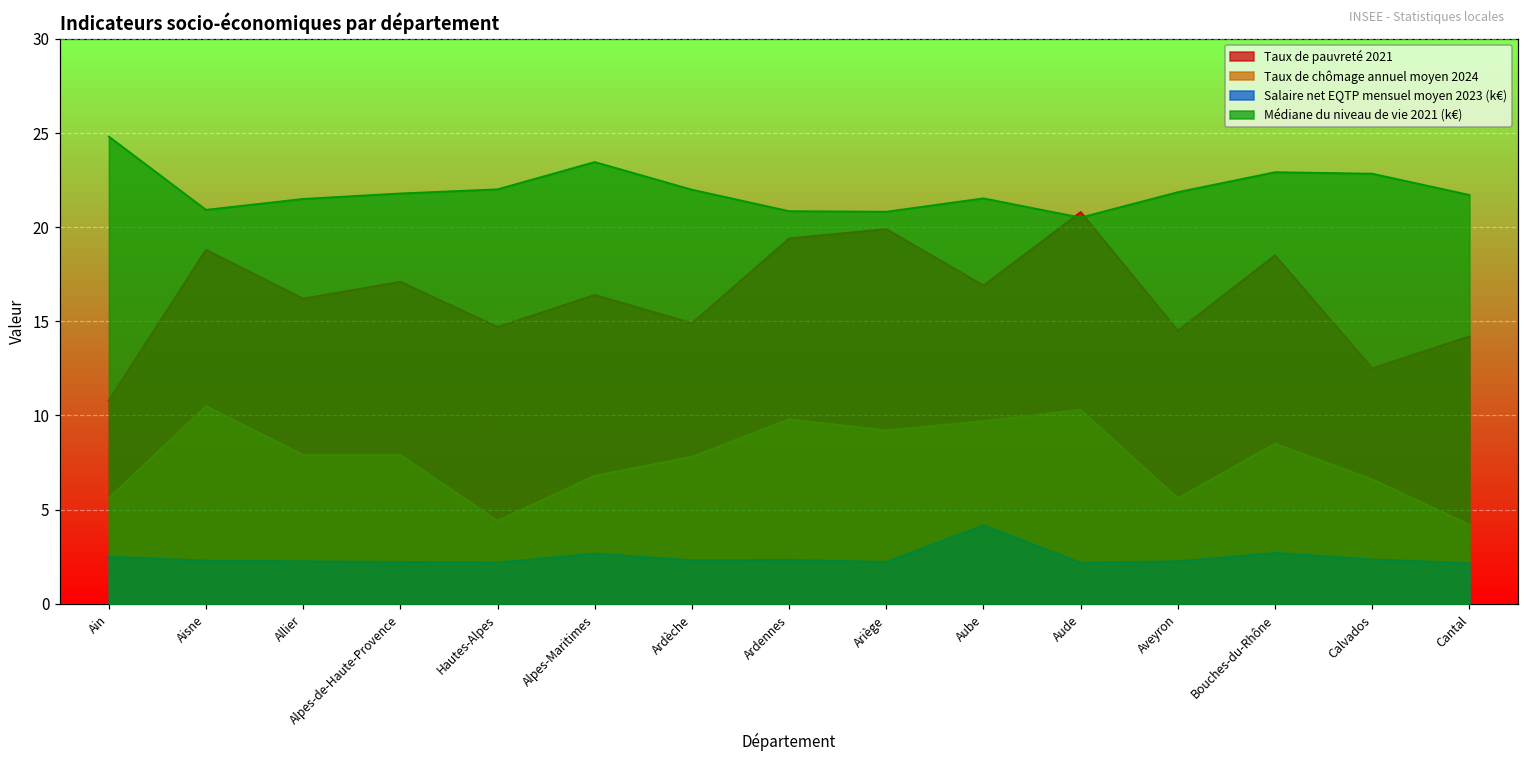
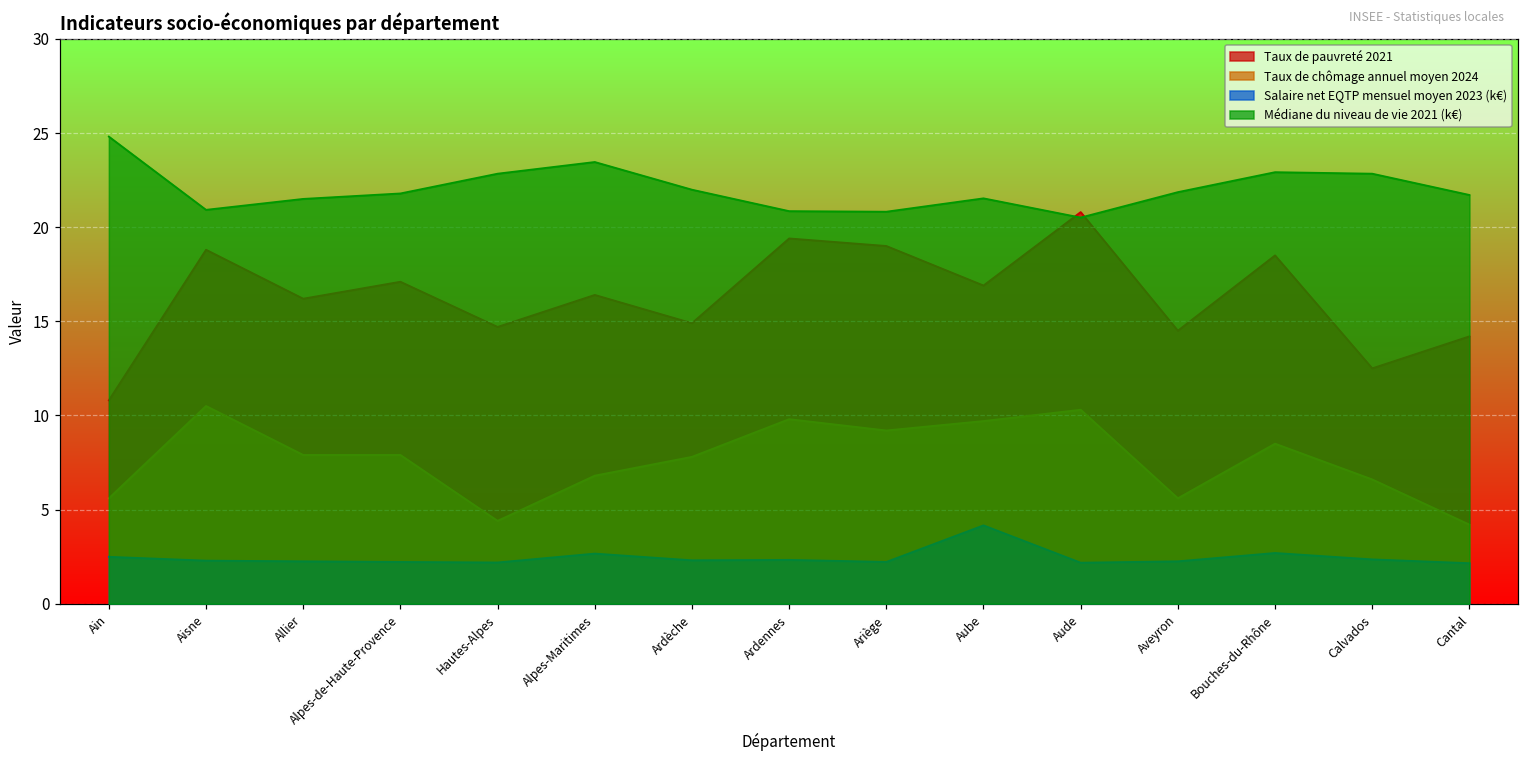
  {
    "Taux de pauvreté 2021": {
      "Ain": 10.8,
      "Aisne": 18.8,
      "Allier": 16.2,
      "Alpes-de-Haute-Provence": 17.1,
      "Hautes-Alpes": 14.7,
      "Alpes-Maritimes": 16.4,
      "Ardèche": 14.9,
      "Ardennes": 19.4,
-     "Ariège": 19.9,
+     "Ariège": 19.0,
      "Aube": 16.9,
      "Aude": 20.8,
      "Aveyron": 14.5,
      "Bouches-du-Rhône": 18.5,
      "Calvados": 12.5,
      "Cantal": 14.2
    },
    "Taux de chômage annuel moyen 2024": {
      "Ain": 5.6,
      "Aisne": 10.5,
      "Allier": 7.9,
      "Alpes-de-Haute-Provence": 7.9,
      "Hautes-Alpes": 4.4,
      "Alpes-Maritimes": 6.8,
      "Ardèche": 7.8,
      "Ardennes": 9.8,
      "Ariège": 9.2,
      "Aube": 9.7,
      "Aude": 10.3,
      "Aveyron": 5.6,
      "Bouches-du-Rhône": 8.5,
      "Calvados": 6.6,
      "Cantal": 4.2
    },
    "Salaire net EQTP mensuel moyen 2023 (k€)": {
      "Ain": 2.5,
      "Aisne": 2.3,
      "Allier": 2.3,
      "Alpes-de-Haute-Provence": 2.2,
      "Hautes-Alpes": 2.2,
      "Alpes-Maritimes": 2.7,
      "Ardèche": 2.3,
      "Ardennes": 2.3,
      "Ariège": 2.2,
      "Aube": 4.2,
      "Aude": 2.2,
      "Aveyron": 2.3,
      "Bouches-du-Rhône": 2.7,
      "Calvados": 2.4,
      "Cantal": 2.2
    },
    "Médiane du niveau de vie 2021 (k€)": {
      "Ain": 24.8,
      "Aisne": 20.9,
      "Allier": 21.5,
      "Alpes-de-Haute-Provence": 21.8,
-     "Hautes-Alpes": 22.0,
+     "Hautes-Alpes": 22.8,
      "Alpes-Maritimes": 23.5,
      "Ardèche": 22.0,
      "Ardennes": 20.9,
      "Ariège": 20.8,
      "Aube": 21.5,
      "Aude": 20.5,
      "Aveyron": 21.9,
      "Bouches-du-Rhône": 22.9,
      "Calvados": 22.8,
      "Cantal": 21.7
    }
  }
